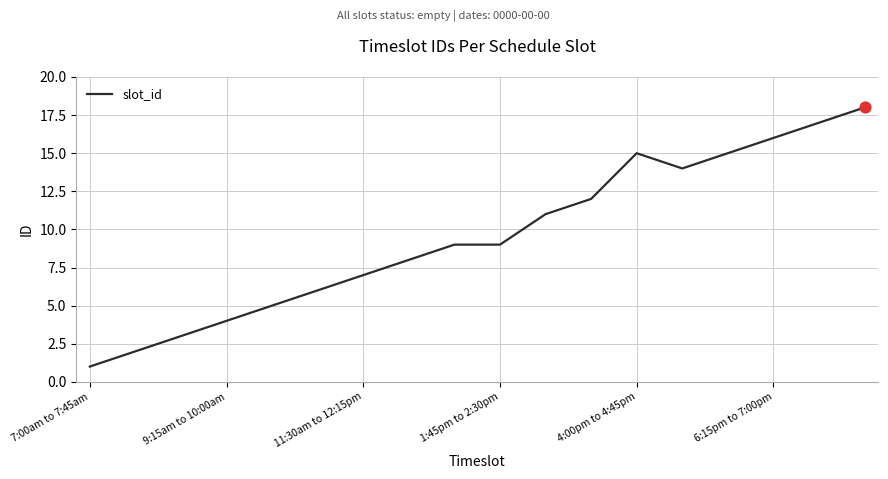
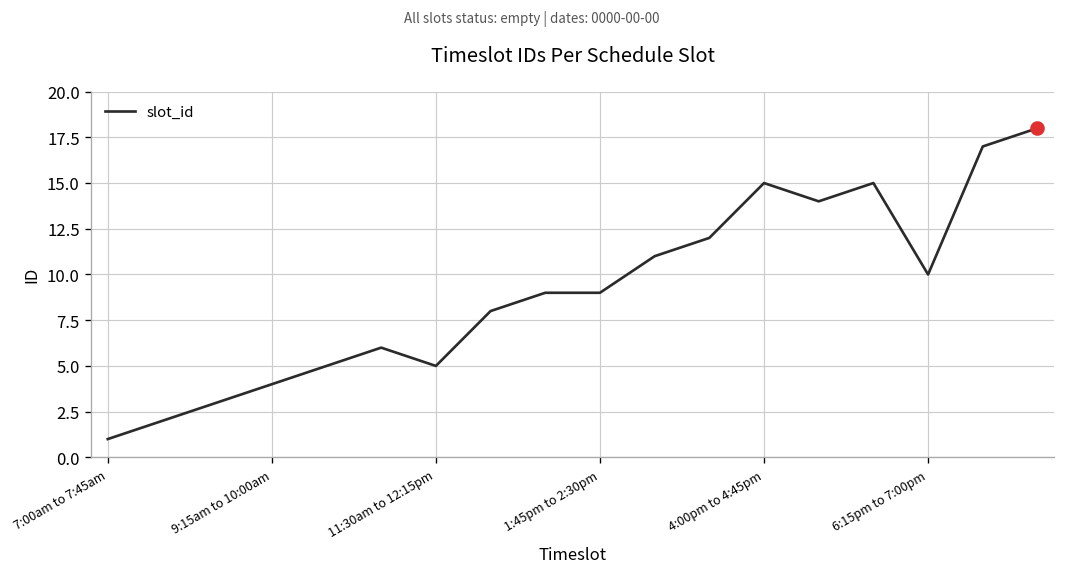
  {
    "slot_id": {
      "7:00am to 7:45am": 1,
      "9:15am to 10:00am": 4,
-     "11:30am to 12:15pm": 7,
+     "11:30am to 12:15pm": 5,
      "1:45pm to 2:30pm": 9,
      "4:00pm to 4:45pm": 15,
-     "6:15pm to 7:00pm": 16
+     "6:15pm to 7:00pm": 10
    }
  }
